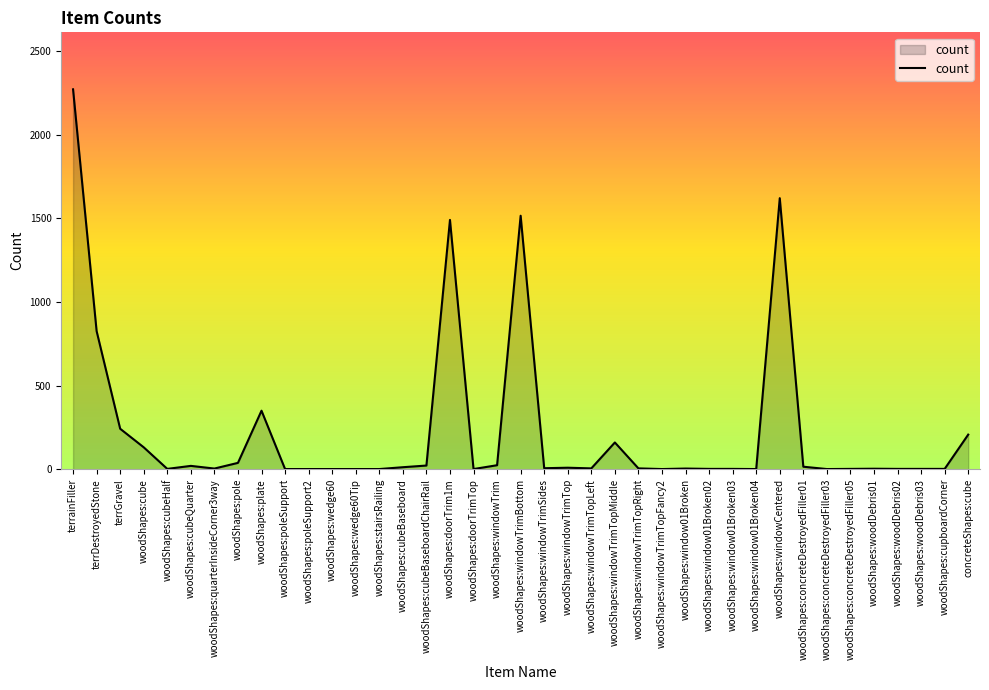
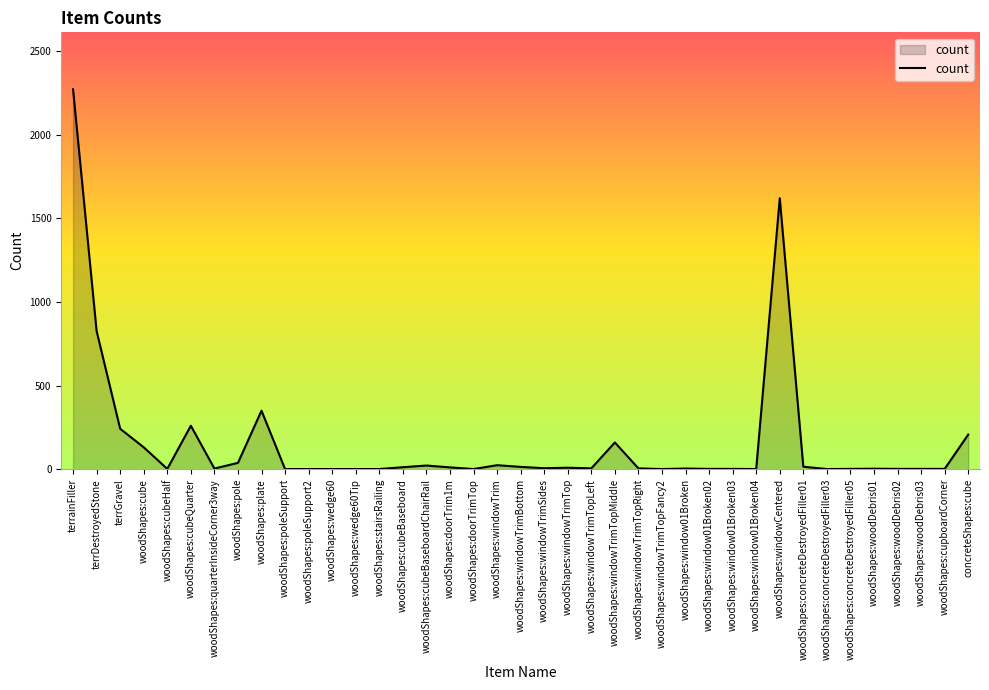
  {
    "terrainFiller": 2270,
    "terrDestroyedStone": 830,
    "terrGravel": 240,
    "woodShapes:cube": 130,
    "woodShapes:cubeHalf": 0,
-   "woodShapes:cubeQuarter": 20,
+   "woodShapes:cubeQuarter": 260,
    "woodShapes:quarterInsideCorner3way": 0,
    "woodShapes:pole": 40,
    "woodShapes:plate": 350,
    "woodShapes:poleSupport": 0,
    "woodShapes:poleSupport2": 0,
    "woodShapes:wedge60": 0,
    "woodShapes:wedge60Tip": 0,
    "woodShapes:stairsRailing": 0,
    "woodShapes:cubeBaseboard": 10,
    "woodShapes:cubeBaseboardChairRail": 20,
-   "woodShapes:doorTrim1m": 1490,
+   "woodShapes:doorTrim1m": 10,
    "woodShapes:doorTrimTop": 0,
    "woodShapes:windowTrim": 20,
-   "woodShapes:windowTrimBottom": 1520,
+   "woodShapes:windowTrimBottom": 10,
    "woodShapes:windowTrimSides": 10,
    "woodShapes:windowTrimTop": 10,
    "woodShapes:windowTrimTopLeft": 10,
    "woodShapes:windowTrimTopMiddle": 160,
    "woodShapes:windowTrimTopRight": 10,
    "woodShapes:windowTrimTopFancy2": 0,
    "woodShapes:window01Broken": 0,
    "woodShapes:window01Broken02": 0,
    "woodShapes:window01Broken03": 0,
    "woodShapes:window01Broken04": 0,
    "woodShapes:windowCentered": 1620,
    "woodShapes:concreteDestroyedFiller01": 20,
    "woodShapes:concreteDestroyedFiller03": 0,
    "woodShapes:concreteDestroyedFiller05": 0,
    "woodShapes:woodDebris01": 0,
    "woodShapes:woodDebris02": 0,
    "woodShapes:woodDebris03": 0,
    "woodShapes:cupboardCorner": 0,
    "concreteShapes:cube": 210
  }
